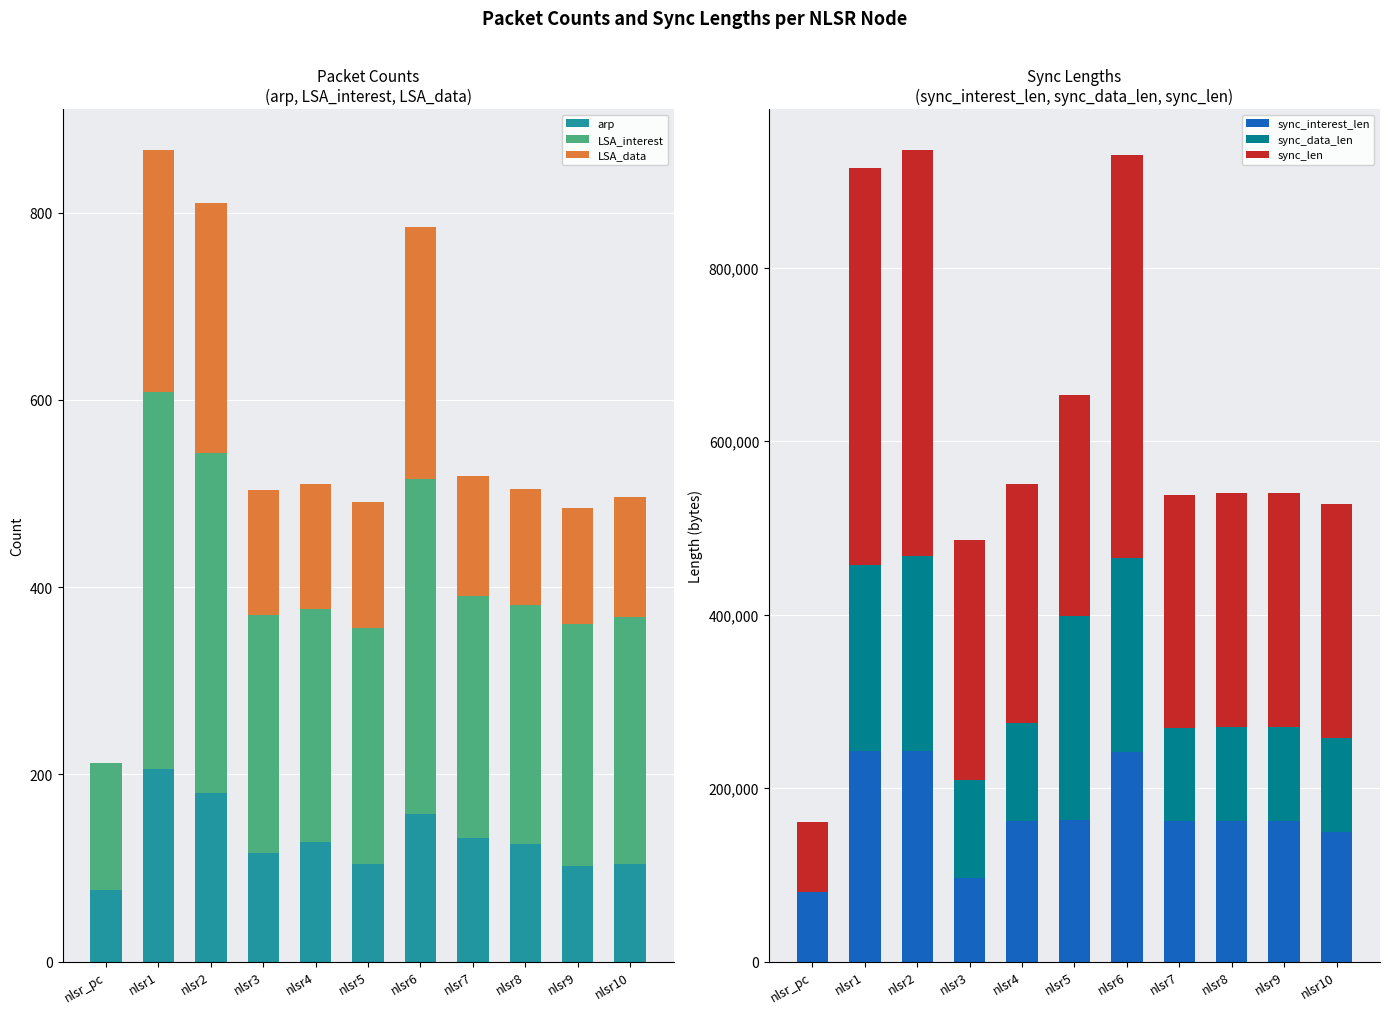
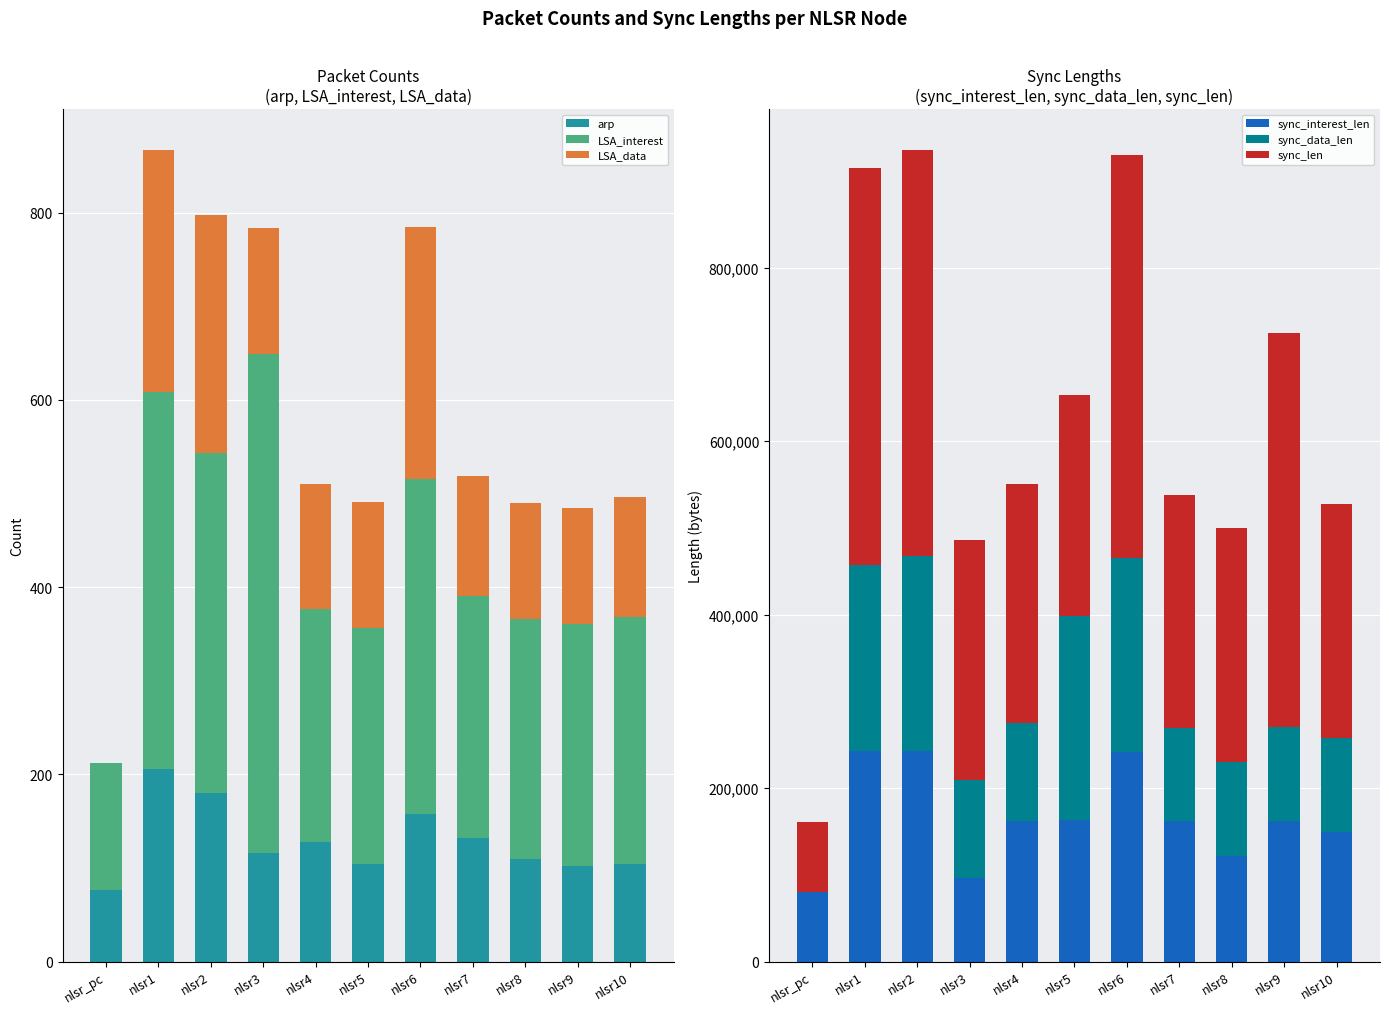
  {
    "Packet Counts (arp, LSA_interest, LSA_data)": {
      "arp": {
        "nlsr_pc": "80",
        "nlsr1": "210",
        "nlsr2": "180",
        "nlsr3": "120",
        "nlsr4": "130",
        "nlsr5": "100",
        "nlsr6": "160",
        "nlsr7": "130",
-       "nlsr8": "130",
+       "nlsr8": "110",
        "nlsr9": "100",
        "nlsr10": "100"
      },
      "LSA_interest": {
        "nlsr_pc": "140",
        "nlsr1": "400",
        "nlsr2": "360",
-       "nlsr3": "250",
+       "nlsr3": "530",
        "nlsr4": "250",
        "nlsr5": "250",
        "nlsr6": "360",
        "nlsr7": "260",
        "nlsr8": "260",
        "nlsr9": "260",
        "nlsr10": "260"
      },
      "LSA_data": {
        "nlsr_pc": "0",
        "nlsr1": "260",
-       "nlsr2": "270",
+       "nlsr2": "250",
        "nlsr3": "130",
        "nlsr4": "130",
        "nlsr5": "140",
        "nlsr6": "270",
        "nlsr7": "130",
        "nlsr8": "120",
        "nlsr9": "120",
        "nlsr10": "130"
      }
    },
    "Sync Lengths (sync_interest_len, sync_data_len, sync_len)": {
      "sync_interest_len": {
        "nlsr_pc": "80,000",
        "nlsr1": "240,000",
        "nlsr2": "240,000",
        "nlsr3": "100,000",
        "nlsr4": "160,000",
        "nlsr5": "160,000",
        "nlsr6": "240,000",
        "nlsr7": "160,000",
-       "nlsr8": "160,000",
+       "nlsr8": "120,000",
        "nlsr9": "160,000",
        "nlsr10": "150,000"
      },
      "sync_data_len": {
        "nlsr_pc": "0",
        "nlsr1": "220,000",
        "nlsr2": "230,000",
        "nlsr3": "110,000",
        "nlsr4": "110,000",
        "nlsr5": "240,000",
        "nlsr6": "220,000",
        "nlsr7": "110,000",
        "nlsr8": "110,000",
        "nlsr9": "110,000",
        "nlsr10": "110,000"
      },
      "sync_len": {
        "nlsr_pc": "80,000",
        "nlsr1": "460,000",
        "nlsr2": "470,000",
        "nlsr3": "280,000",
        "nlsr4": "280,000",
        "nlsr5": "260,000",
        "nlsr6": "460,000",
        "nlsr7": "270,000",
        "nlsr8": "270,000",
-       "nlsr9": "270,000",
+       "nlsr9": "450,000",
        "nlsr10": "270,000"
      }
    }
  }
